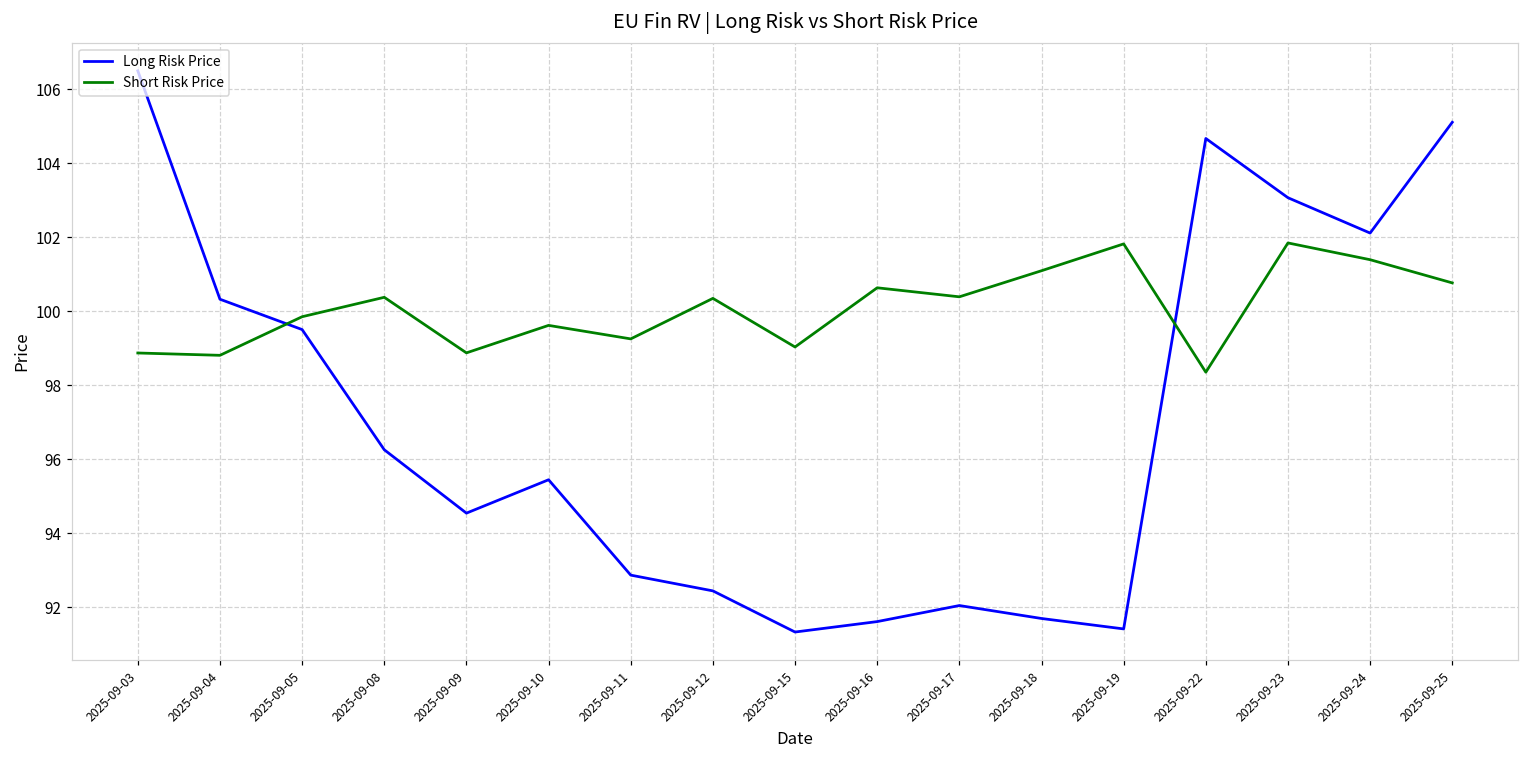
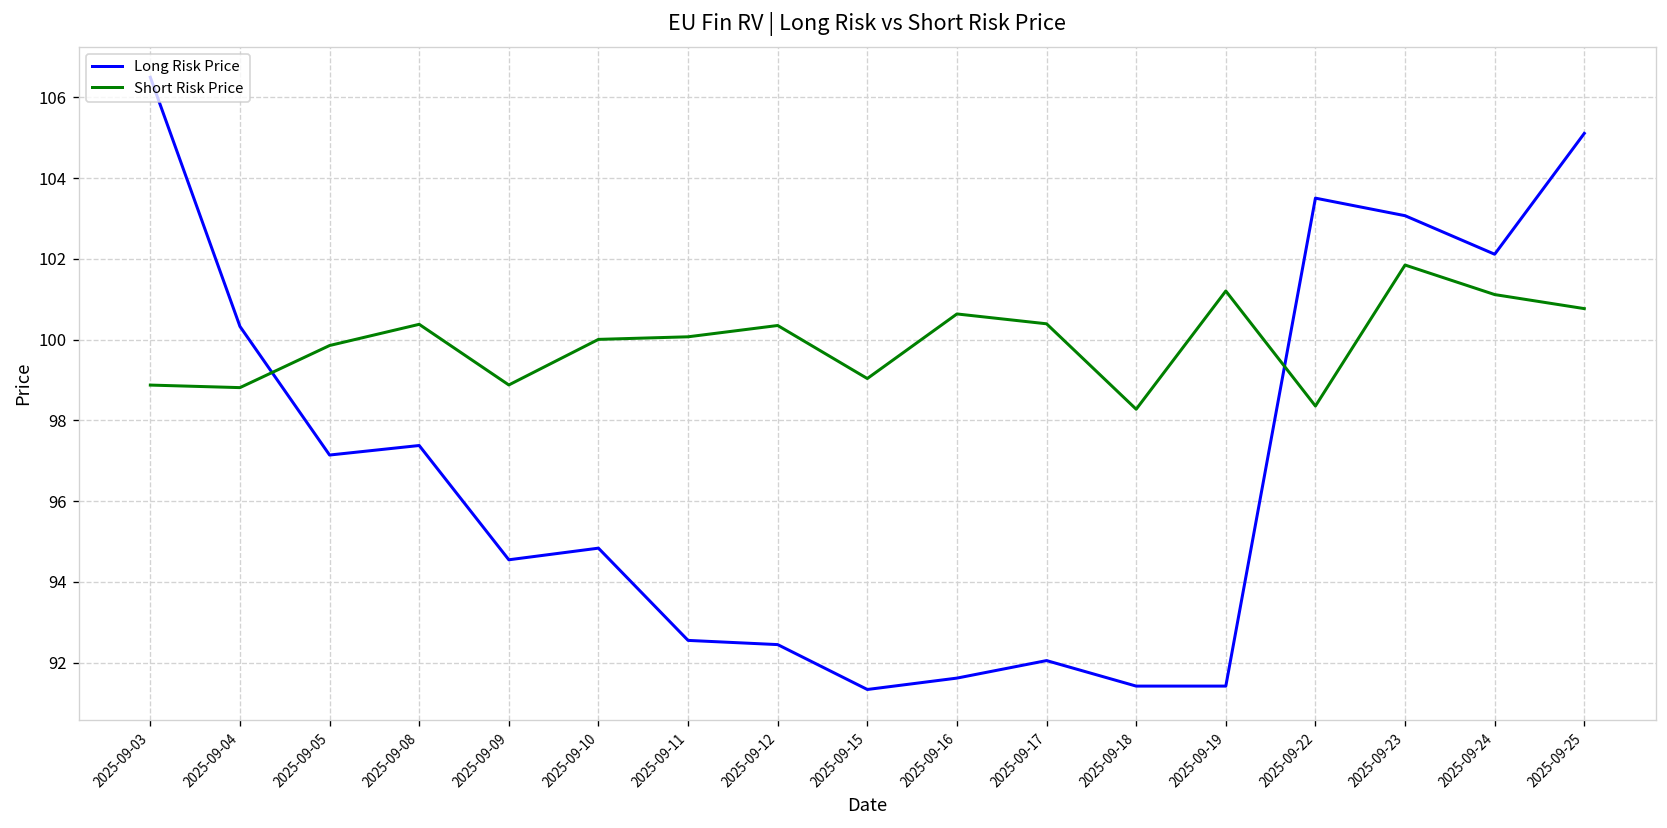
  {
    "Long Risk Price": {
      "2025-09-04": 100.3,
-     "2025-09-05": 99.5,
-     "2025-09-08": 96.3,
+     "2025-09-05": 97.1,
+     "2025-09-08": 97.4,
      "2025-09-09": 94.5,
-     "2025-09-10": 95.4,
-     "2025-09-11": 92.9,
+     "2025-09-10": 94.8,
+     "2025-09-11": 92.6,
      "2025-09-12": 92.4,
      "2025-09-15": 91.3,
      "2025-09-16": 91.6,
      "2025-09-17": 92.1,
-     "2025-09-18": 91.7,
+     "2025-09-18": 91.4,
      "2025-09-19": 91.4,
-     "2025-09-22": 104.7,
+     "2025-09-22": 103.5,
      "2025-09-23": 103.1,
      "2025-09-24": 102.1,
      "2025-09-25": 105.1
    },
    "Short Risk Price": {
      "2025-09-03": 98.9,
      "2025-09-04": 98.8,
      "2025-09-05": 99.9,
      "2025-09-08": 100.4,
      "2025-09-09": 98.9,
-     "2025-09-10": 99.6,
-     "2025-09-11": 99.3,
+     "2025-09-10": 100.0,
+     "2025-09-11": 100.1,
      "2025-09-12": 100.4,
      "2025-09-15": 99.0,
      "2025-09-16": 100.6,
      "2025-09-17": 100.4,
-     "2025-09-18": 101.1,
-     "2025-09-19": 101.8,
+     "2025-09-18": 98.3,
+     "2025-09-19": 101.2,
      "2025-09-22": 98.4,
      "2025-09-23": 101.8,
-     "2025-09-24": 101.4,
+     "2025-09-24": 101.1,
      "2025-09-25": 100.8
    }
  }
